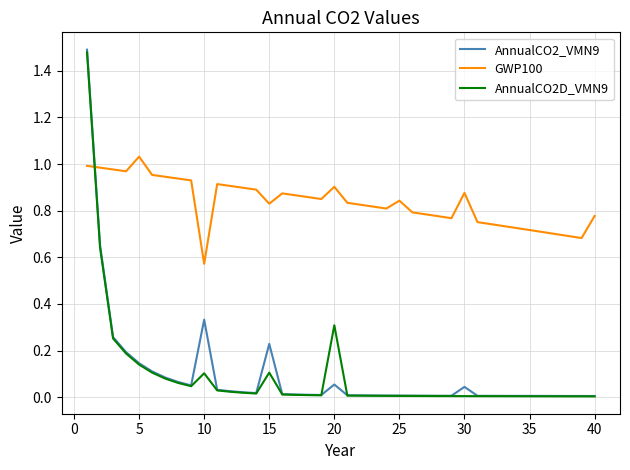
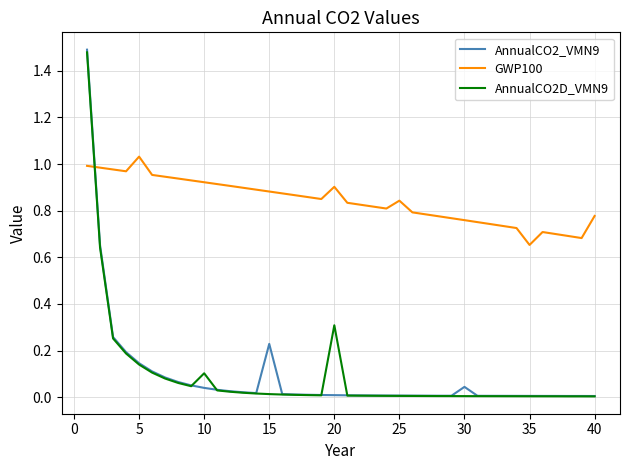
  {
    "AnnualCO2_VMN9": {
-     "10": 0.33,
+     "10": 0.04,
      "15": 0.23,
-     "20": 0.05,
+     "20": 0.01,
      "30": 0.04
    },
    "GWP100": {
      "5": 1.03,
-     "10": 0.57,
-     "15": 0.83,
+     "10": 0.92,
+     "15": 0.88,
      "20": 0.90,
      "25": 0.84,
-     "30": 0.88,
-     "35": 0.72,
+     "30": 0.76,
+     "35": 0.65,
      "40": 0.78
    },
    "AnnualCO2D_VMN9": {
      "10": 0.10,
-     "15": 0.11,
+     "15": 0.01,
      "20": 0.31,
      "30": 0.00
    }
  }
